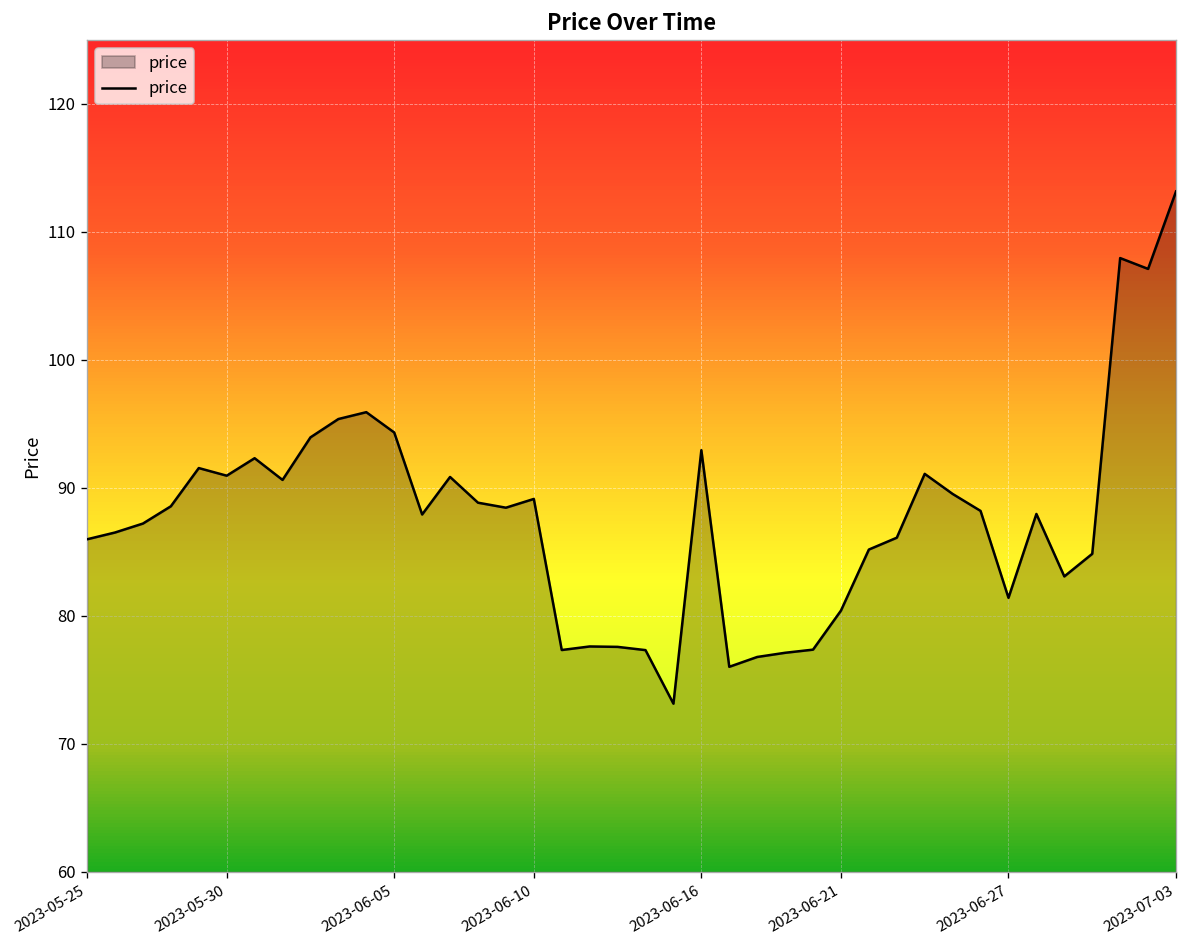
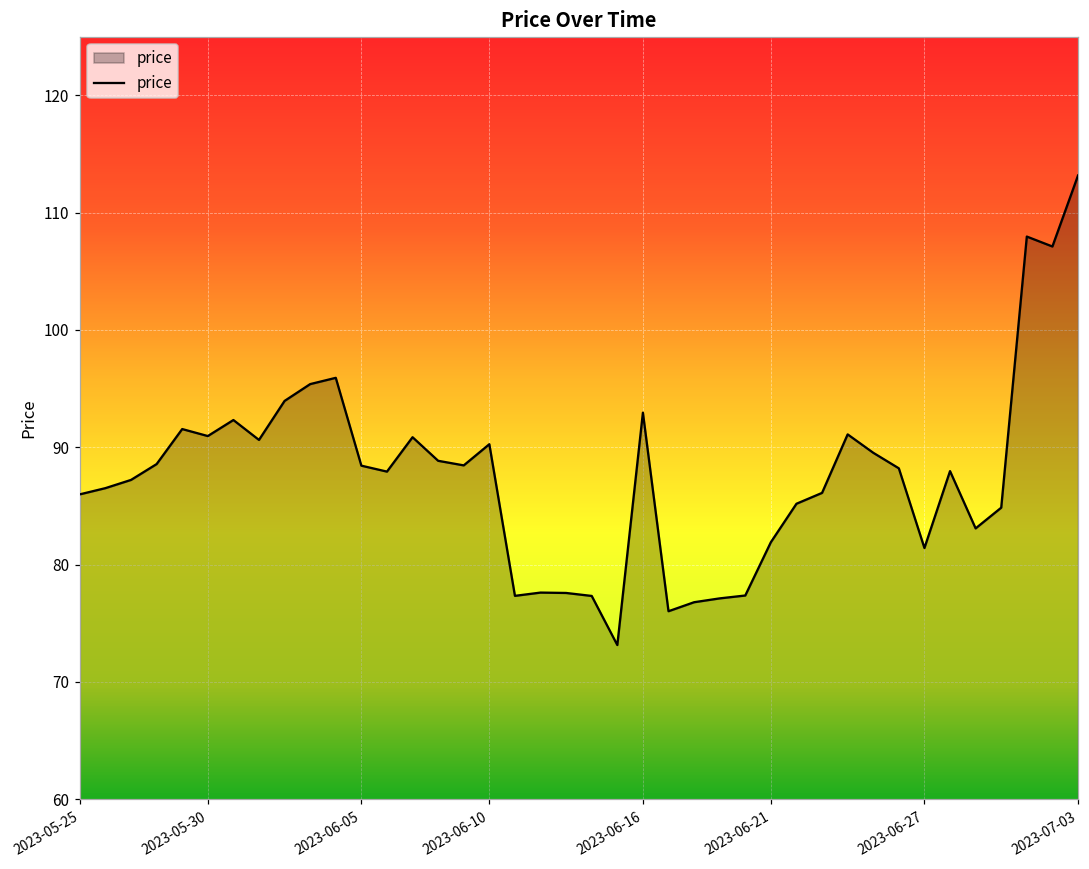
  {
    "2023-05-25": 86.0,
    "2023-05-30": 91.0,
-   "2023-06-05": 94.3,
-   "2023-06-10": 89.1,
+   "2023-06-05": 88.4,
+   "2023-06-10": 90.3,
    "2023-06-16": 93.0,
-   "2023-06-21": 80.4,
+   "2023-06-21": 81.9,
    "2023-06-27": 81.4,
    "2023-07-03": 113.2
  }
